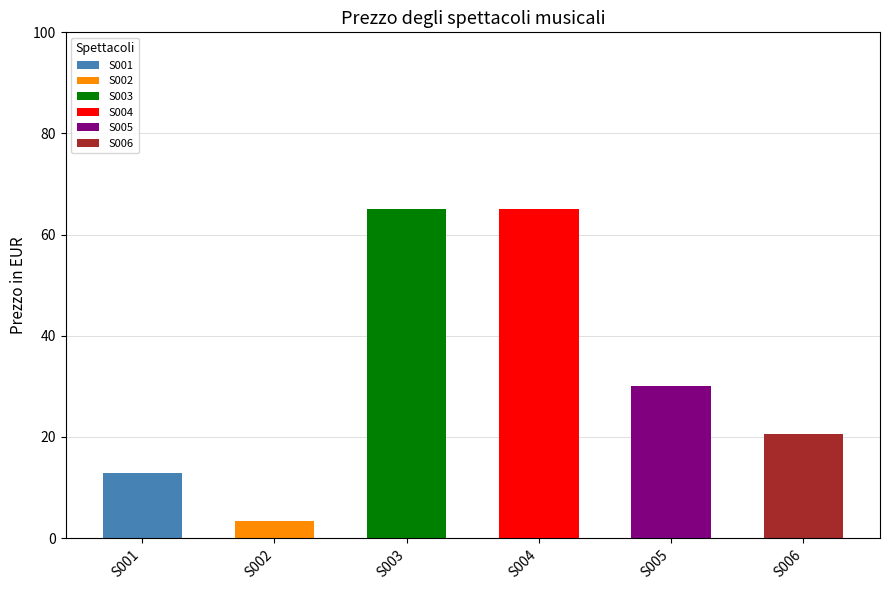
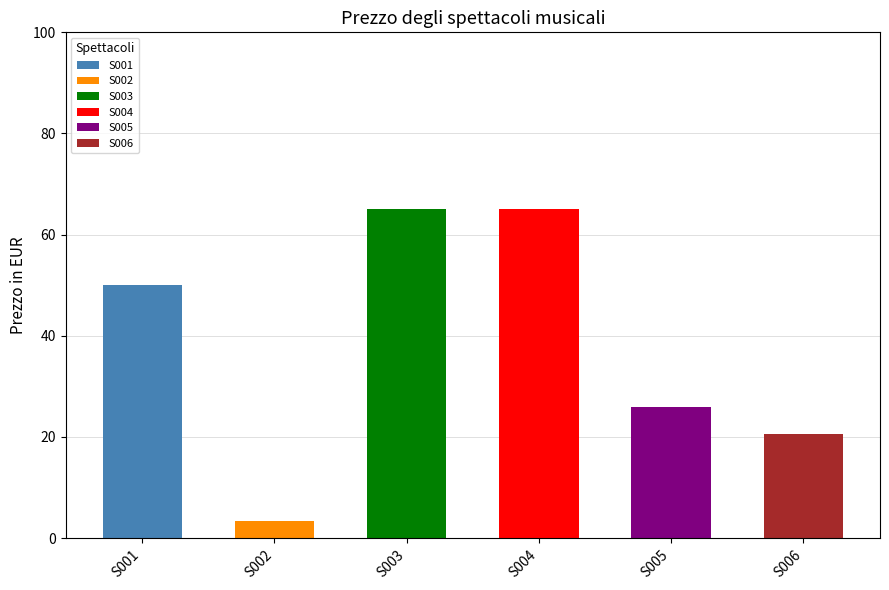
  {
-   "S001": 13,
+   "S001": 50,
    "S002": 3,
    "S003": 65,
    "S004": 65,
-   "S005": 30,
+   "S005": 26,
    "S006": 21
  }
